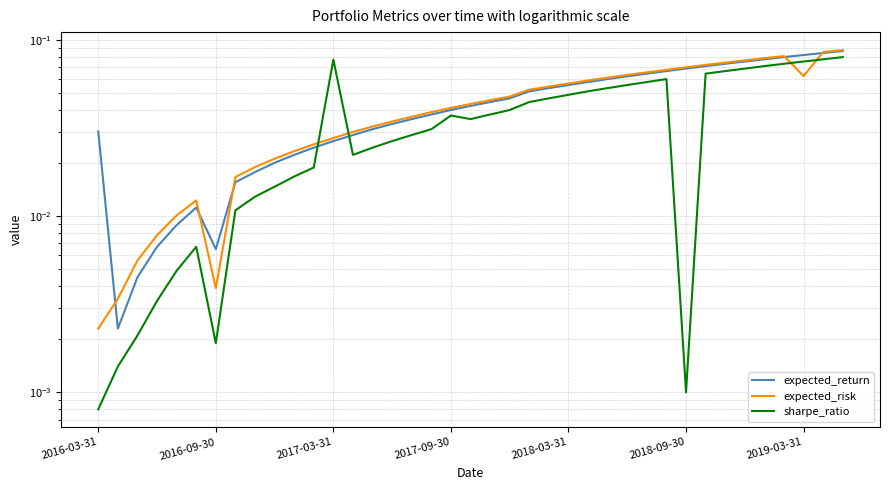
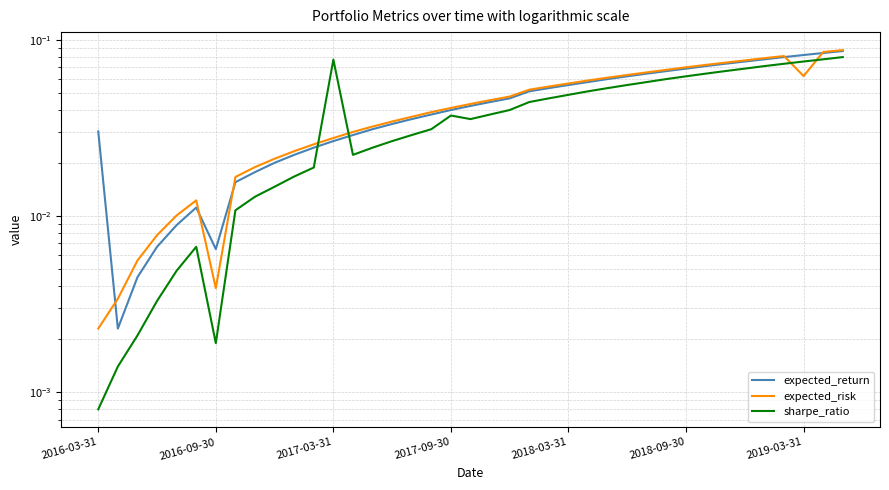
  {
    "expected_return": {
      "2016-03-31": 0.030,
      "2016-09-30": 0.0065,
      "2017-03-31": 0.027,
      "2019-03-31": 0.08
    },
    "expected_risk": {
      "2016-03-31": 0.0023,
      "2016-09-30": 0.0039,
      "2017-03-31": 0.028,
      "2019-03-31": 0.063
    },
    "sharpe_ratio": {
      "2016-03-31": 0.0008,
      "2016-09-30": 0.0019,
      "2017-03-31": 0.08,
      "2017-09-30": 0.037,
      "2018-03-31": 0.049,
-     "2018-09-30": 0.0010,
+     "2018-09-30": 0.062,
      "2019-03-31": 0.076
    }
  }
